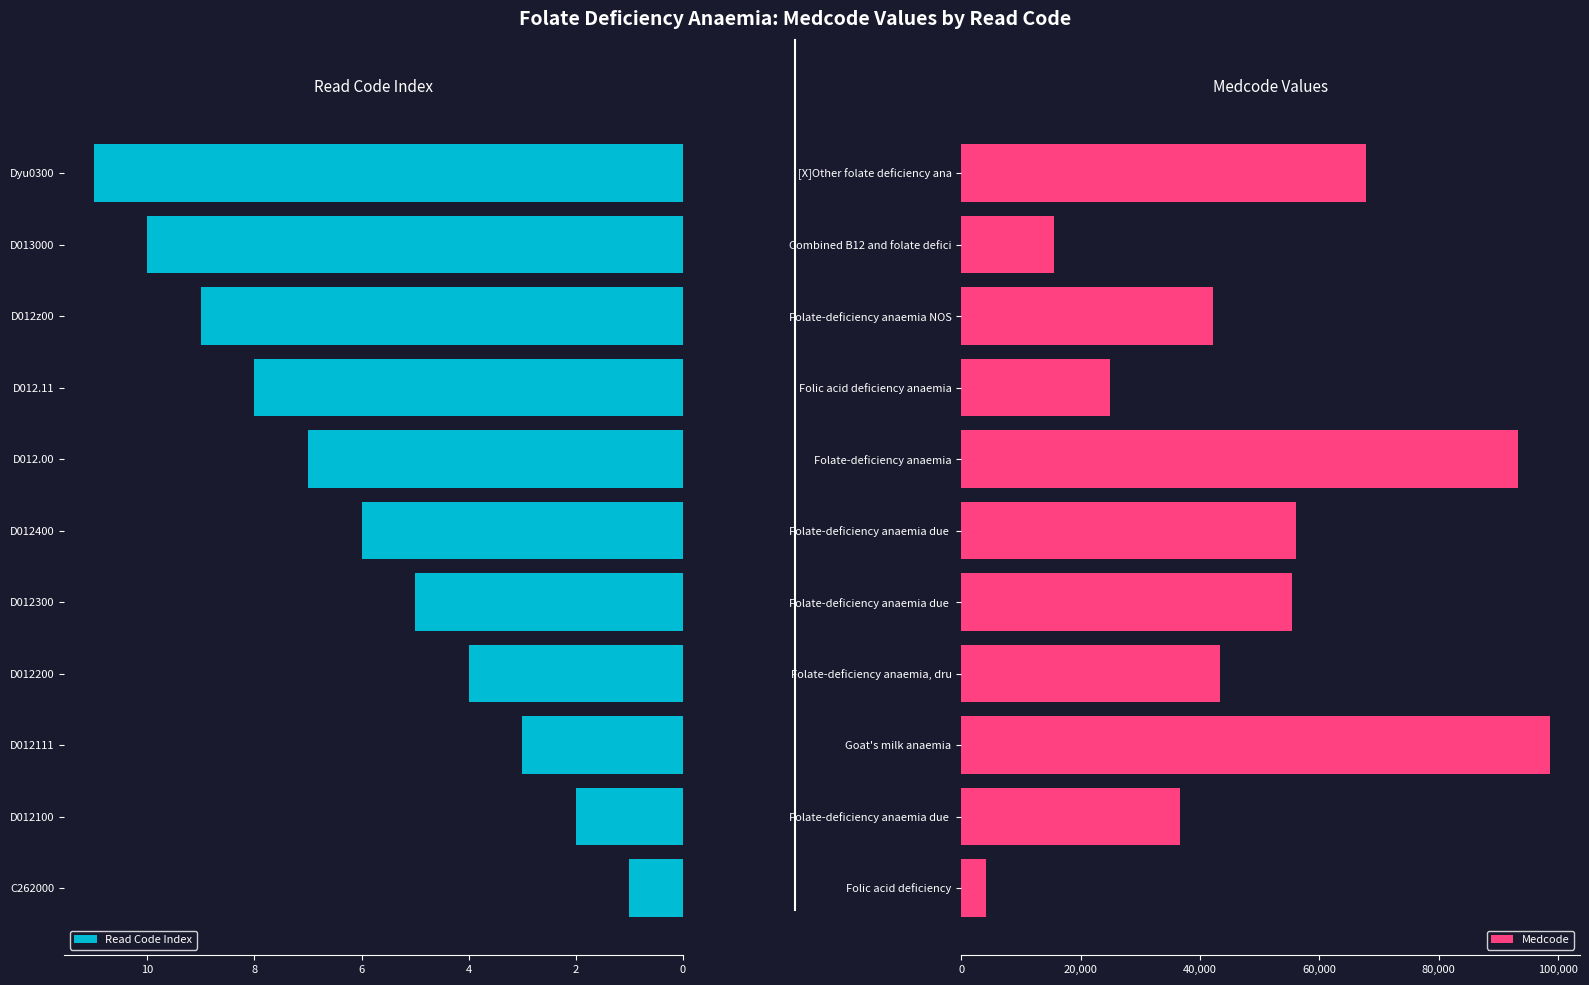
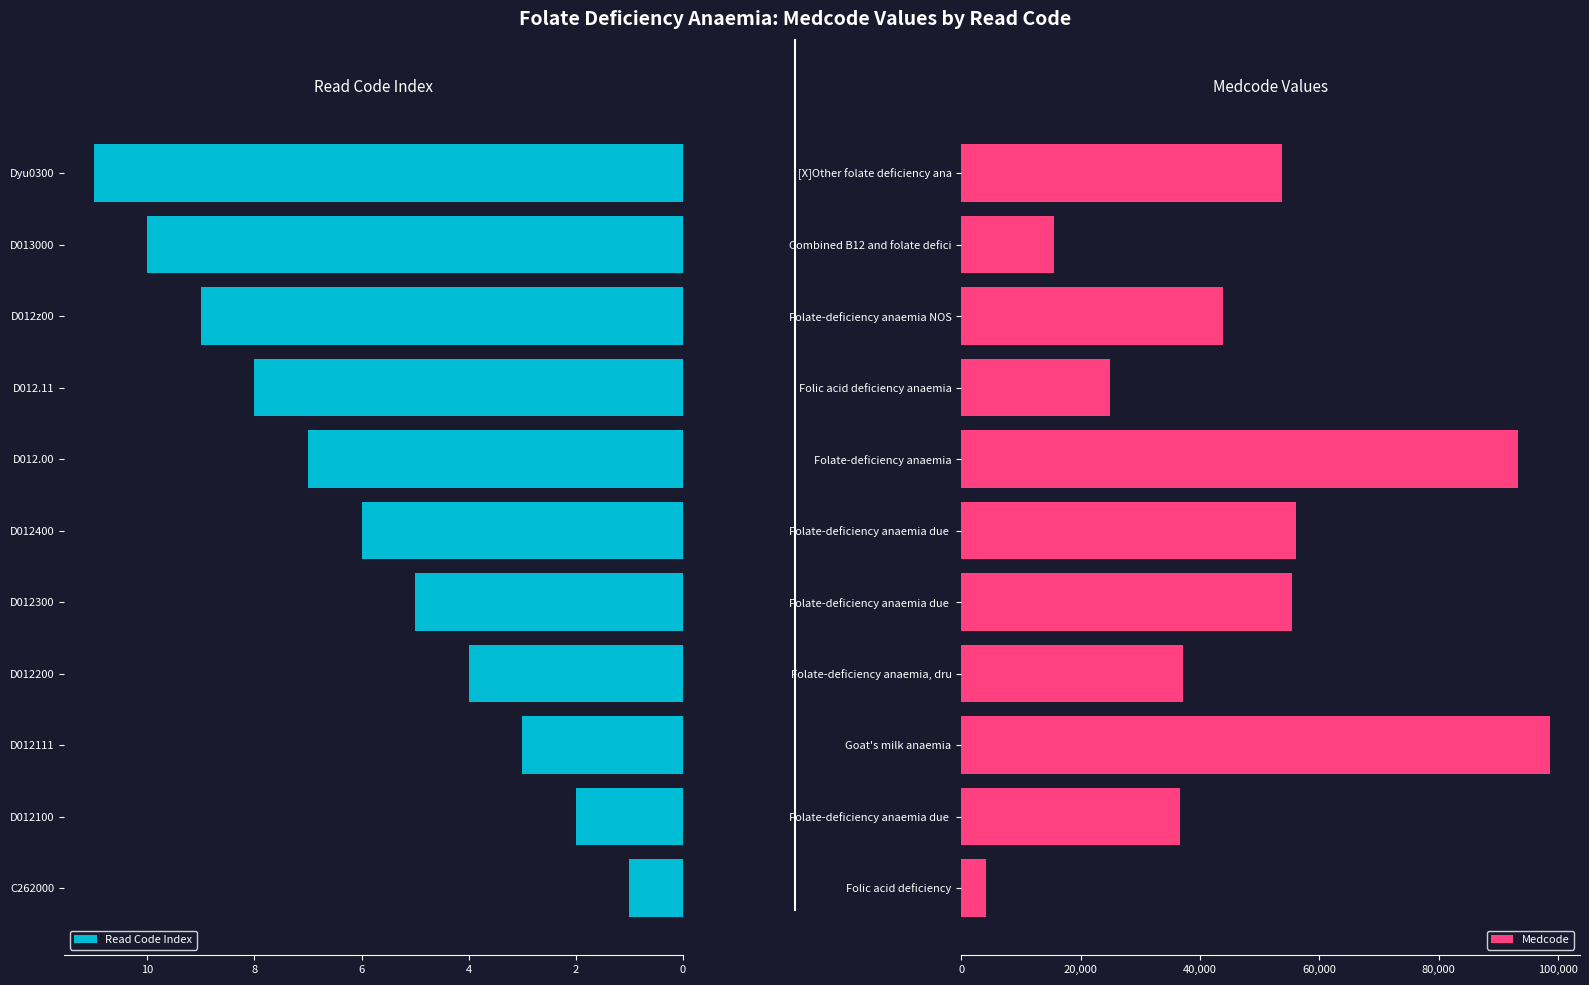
  {
    "Read Code Index": {
      "Dyu0300": "11.0",
      "D013000": "10.0",
      "D012z00": "9.0",
      "D012.11": "8.0",
      "D012.00": "7.0",
      "D012400": "6.0",
      "D012300": "5.0",
      "D012200": "4.0",
      "D012111": "3.0",
      "D012100": "2.0",
      "C262000": "1.0"
    },
    "Medcode Values": {
-     "[X]Other folate deficiency ana": "68,000",
+     "[X]Other folate deficiency ana": "54,000",
      "Combined B12 and folate defici": "15,000",
-     "Folate-deficiency anaemia NOS": "42,000",
+     "Folate-deficiency anaemia NOS": "44,000",
      "Folic acid deficiency anaemia": "25,000",
      "Folate-deficiency anaemia": "93,000",
-     "Folate-deficiency anaemia, dru": "43,000",
+     "Folate-deficiency anaemia, dru": "37,000",
      "Goat's milk anaemia": "99,000",
      "Folic acid deficiency": "4,000"
    }
  }
